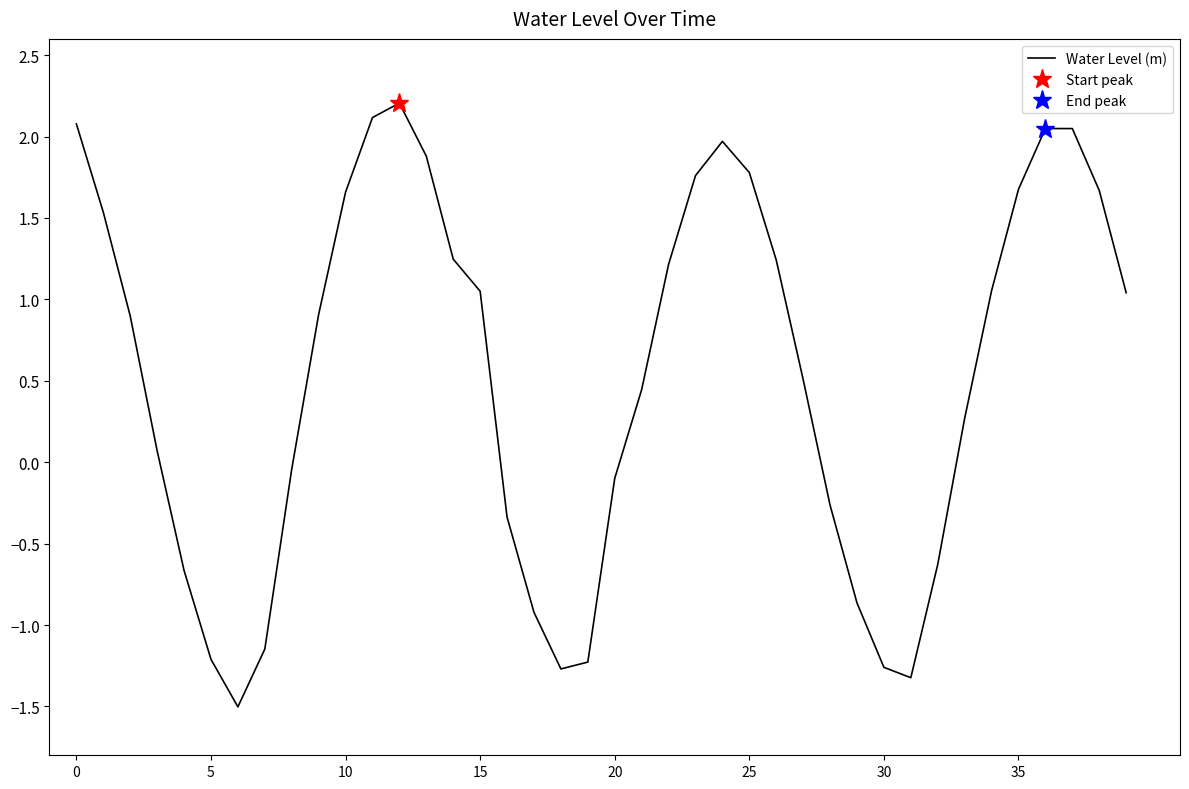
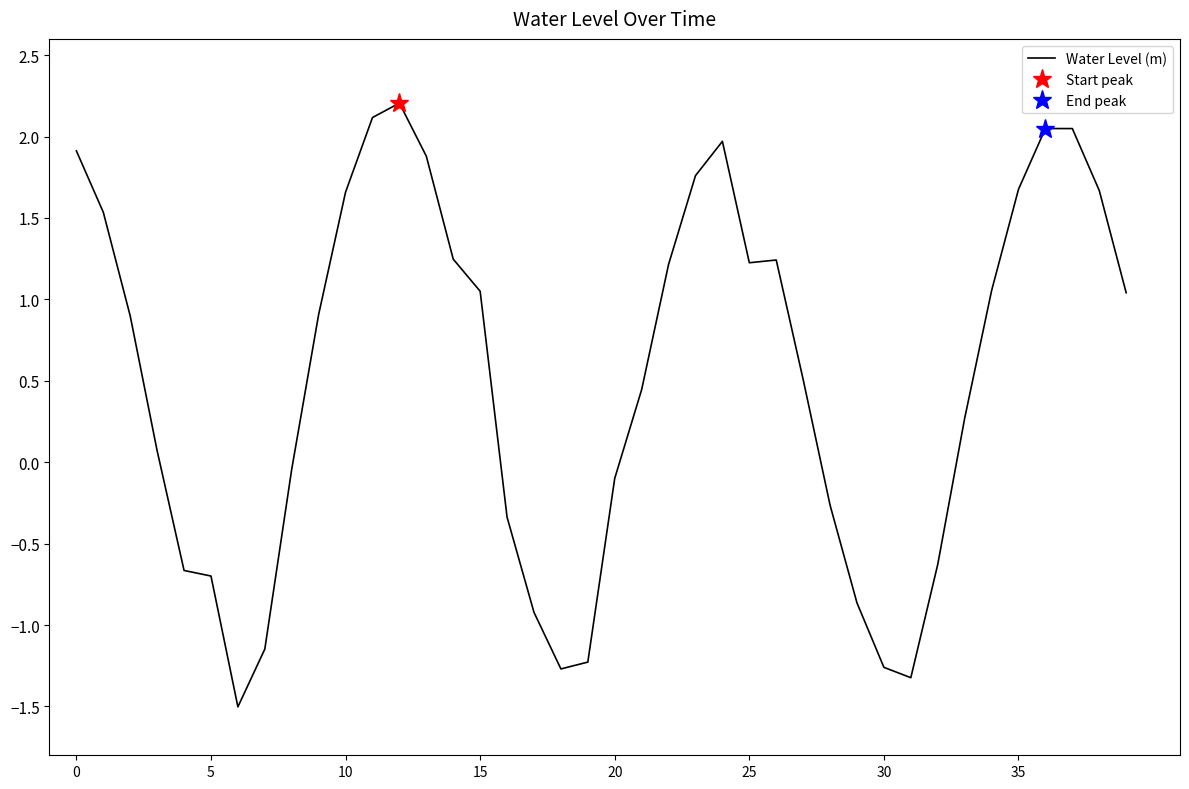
  {
    "Water Level (m)": {
-     "0": 2.08,
-     "5": -1.21,
+     "0": 1.91,
+     "5": -0.70,
      "10": 1.66,
      "15": 1.05,
      "20": -0.10,
-     "25": 1.78,
+     "25": 1.23,
      "30": -1.26,
      "35": 1.68
    }
  }
